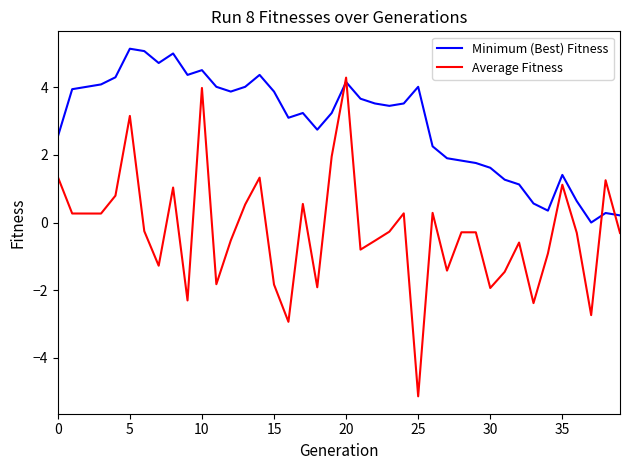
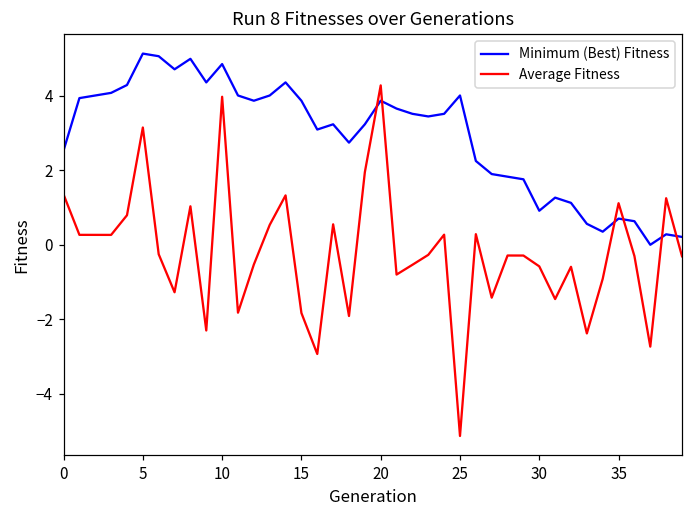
  {
    "Minimum (Best) Fitness": {
      "0": 2.5,
      "5": 5.1,
-     "10": 4.5,
+     "10": 4.9,
      "15": 3.9,
-     "20": 4.2,
+     "20": 3.9,
      "25": 4.0,
-     "30": 1.6,
-     "35": 1.4
+     "30": 0.9,
+     "35": 0.7
    },
    "Average Fitness": {
      "0": 1.4,
      "5": 3.1,
      "10": 4.0,
      "15": -1.8,
      "20": 4.3,
      "25": -5.1,
-     "30": -1.9,
+     "30": -0.6,
      "35": 1.1
    }
  }
